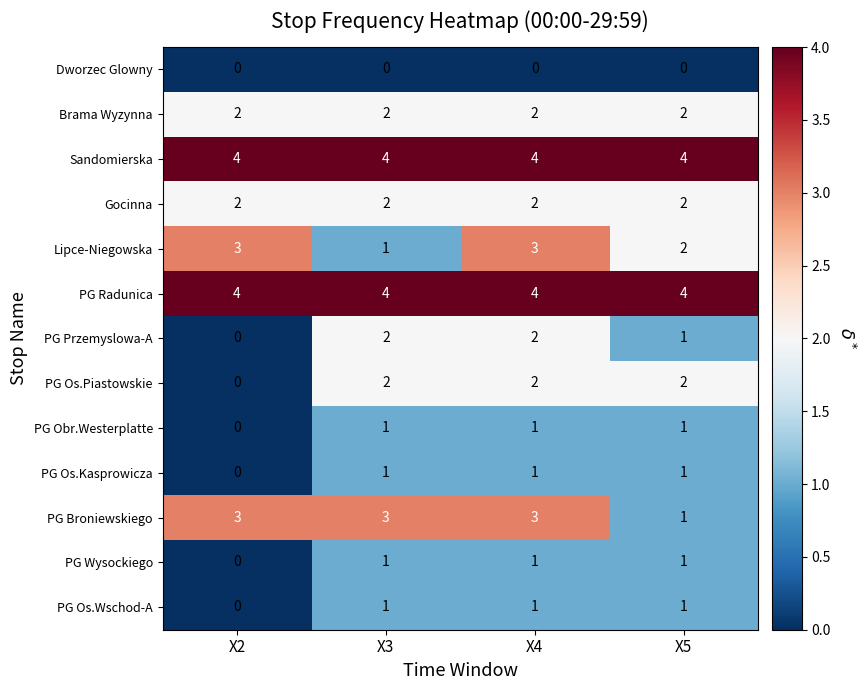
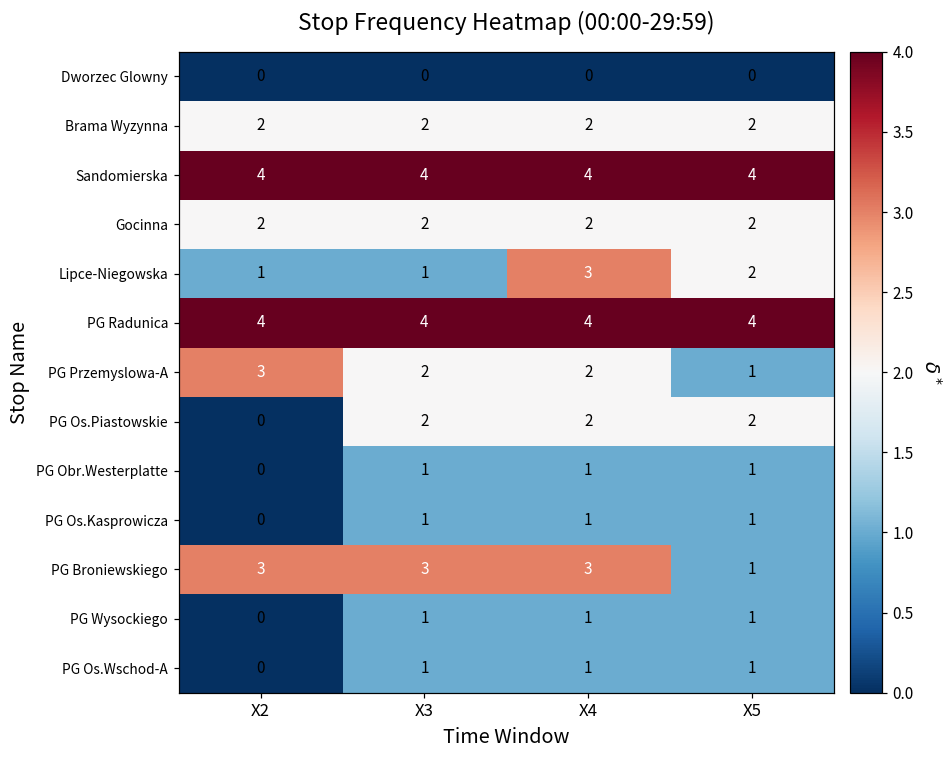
  {
    "Dworzec Glowny": {
      "X2": 0,
      "X3": 0,
      "X4": 0,
      "X5": 0
    },
    "Brama Wyzynna": {
      "X2": 2,
      "X3": 2,
      "X4": 2,
      "X5": 2
    },
    "Sandomierska": {
      "X2": 4,
      "X3": 4,
      "X4": 4,
      "X5": 4
    },
    "Gocinna": {
      "X2": 2,
      "X3": 2,
      "X4": 2,
      "X5": 2
    },
    "Lipce-Niegowska": {
-     "X2": 3,
+     "X2": 1,
      "X3": 1,
      "X4": 3,
      "X5": 2
    },
    "PG Radunica": {
      "X2": 4,
      "X3": 4,
      "X4": 4,
      "X5": 4
    },
    "PG Przemyslowa-A": {
-     "X2": 0,
+     "X2": 3,
      "X3": 2,
      "X4": 2,
      "X5": 1
    },
    "PG Os.Piastowskie": {
      "X2": 0,
      "X3": 2,
      "X4": 2,
      "X5": 2
    },
    "PG Obr.Westerplatte": {
      "X2": 0,
      "X3": 1,
      "X4": 1,
      "X5": 1
    },
    "PG Os.Kasprowicza": {
      "X2": 0,
      "X3": 1,
      "X4": 1,
      "X5": 1
    },
    "PG Broniewskiego": {
      "X2": 3,
      "X3": 3,
      "X4": 3,
      "X5": 1
    },
    "PG Wysockiego": {
      "X2": 0,
      "X3": 1,
      "X4": 1,
      "X5": 1
    },
    "PG Os.Wschod-A": {
      "X2": 0,
      "X3": 1,
      "X4": 1,
      "X5": 1
    }
  }
